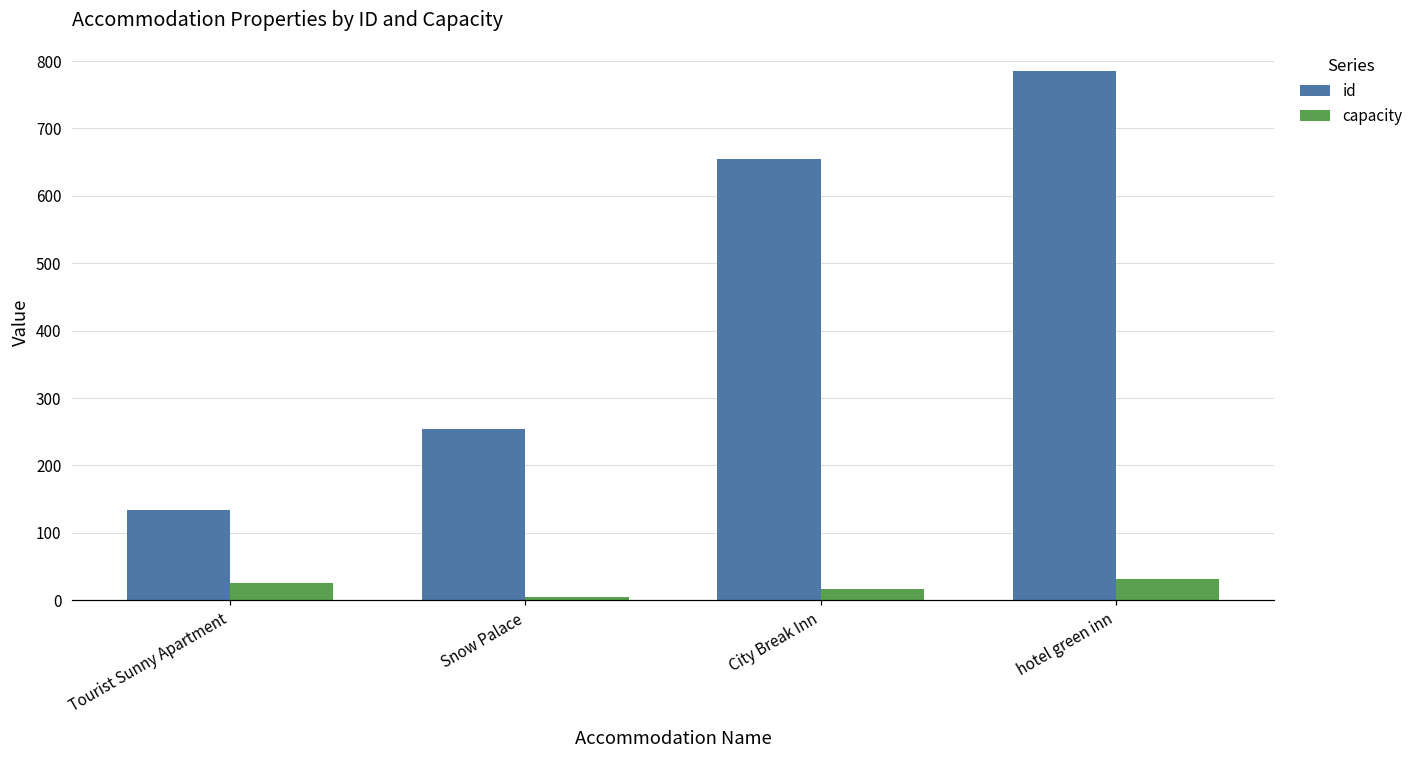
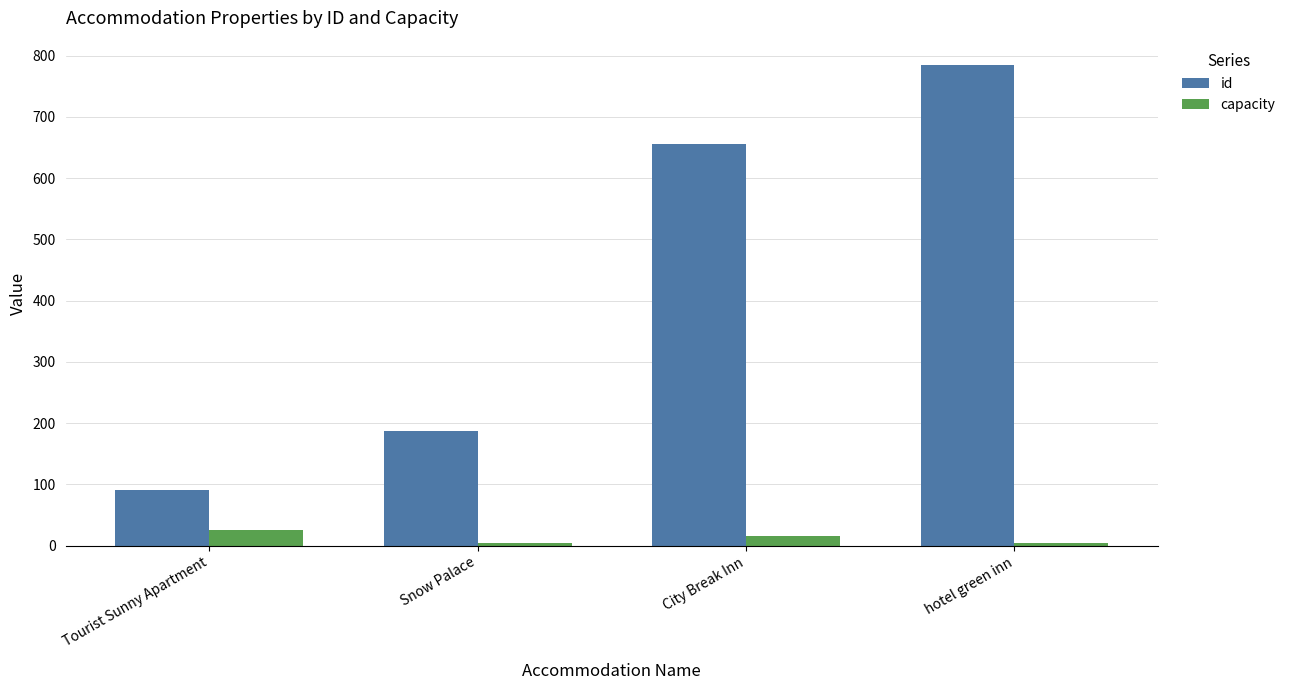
  {
    "id": {
-     "Tourist Sunny Apartment": 130,
-     "Snow Palace": 250,
+     "Tourist Sunny Apartment": 90,
+     "Snow Palace": 190,
      "City Break Inn": 660,
      "hotel green inn": 790
    },
    "capacity": {
      "Tourist Sunny Apartment": 30,
      "Snow Palace": 10,
      "City Break Inn": 20,
-     "hotel green inn": 30
+     "hotel green inn": 0
    }
  }
